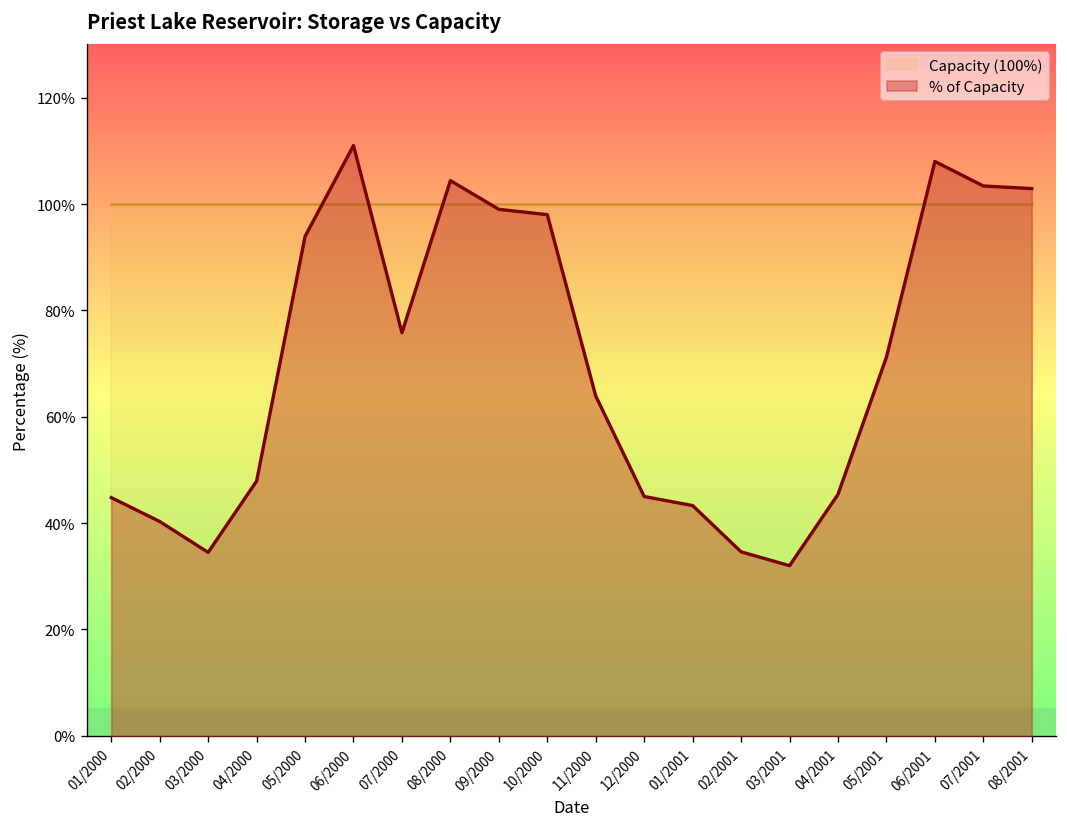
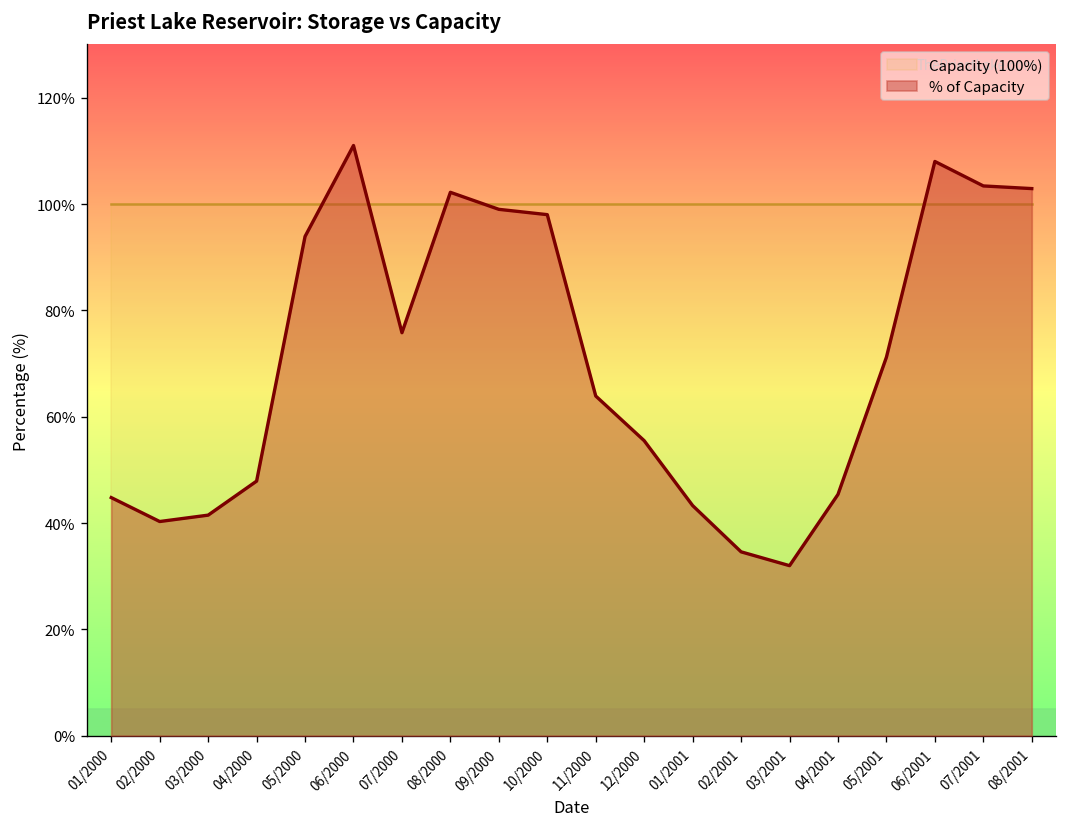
  {
    "Capacity (100%)": {
      "01/2000": "100%",
      "02/2000": "100%",
      "03/2000": "100%",
      "04/2000": "100%",
      "05/2000": "100%",
      "06/2000": "100%",
      "07/2000": "100%",
      "08/2000": "100%",
      "09/2000": "100%",
      "10/2000": "100%",
      "11/2000": "100%",
      "12/2000": "100%",
      "01/2001": "100%",
      "02/2001": "100%",
      "03/2001": "100%",
      "04/2001": "100%",
      "05/2001": "100%",
      "06/2001": "100%",
      "07/2001": "100%",
      "08/2001": "100%"
    },
    "% of Capacity": {
      "01/2000": "45%",
      "02/2000": "40%",
-     "03/2000": "35%",
+     "03/2000": "42%",
      "04/2000": "48%",
      "05/2000": "94%",
      "06/2000": "111%",
      "07/2000": "76%",
-     "08/2000": "104%",
+     "08/2000": "102%",
      "09/2000": "99%",
      "10/2000": "98%",
      "11/2000": "64%",
-     "12/2000": "45%",
+     "12/2000": "56%",
      "01/2001": "43%",
      "02/2001": "35%",
      "03/2001": "32%",
      "04/2001": "45%",
      "05/2001": "71%",
      "06/2001": "108%",
      "07/2001": "103%",
      "08/2001": "103%"
    }
  }
